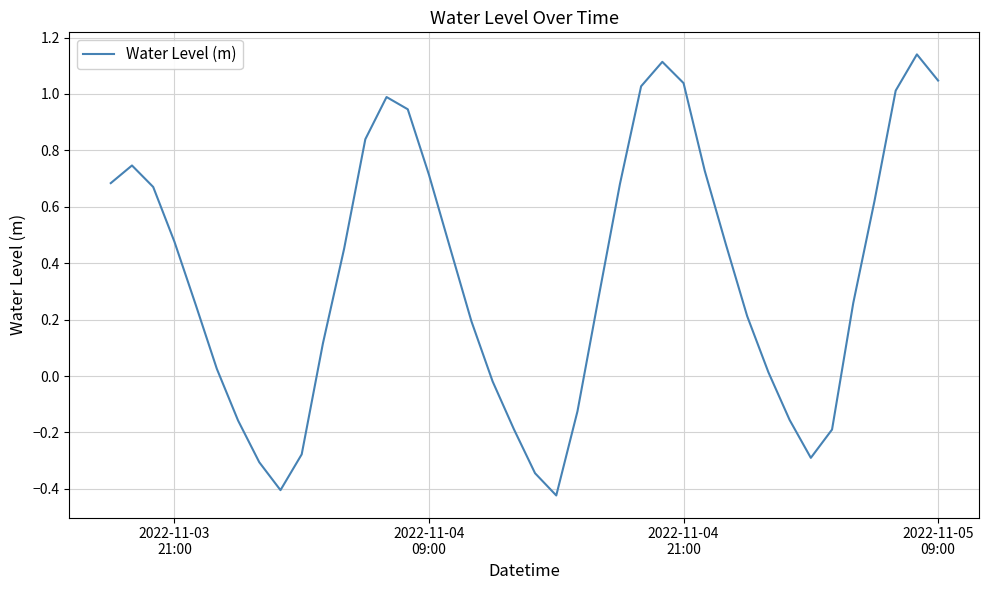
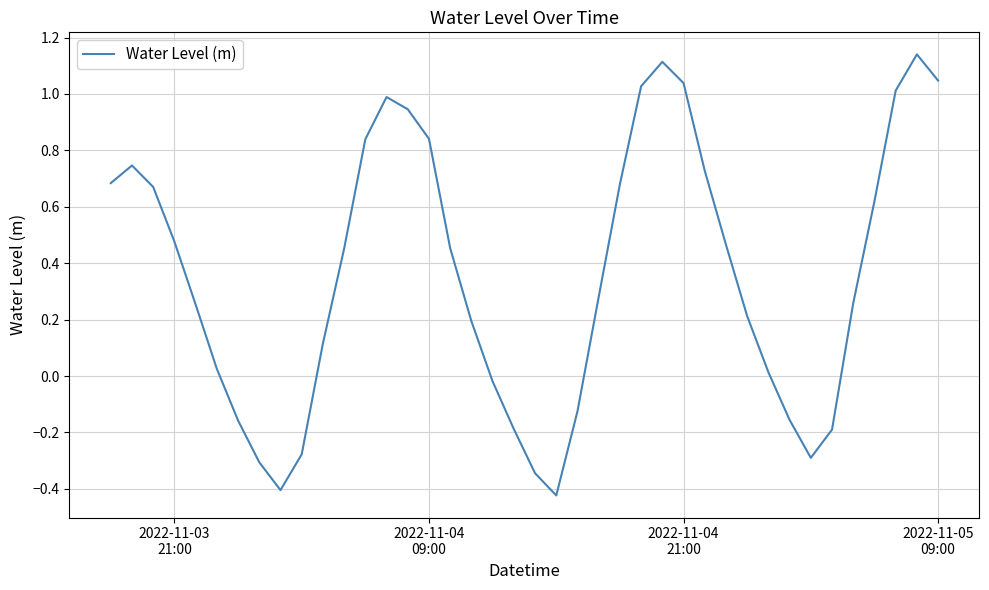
  {
    "2022-11-03 21:00": 0.48,
-   "2022-11-04 09:00": 0.71,
+   "2022-11-04 09:00": 0.84,
    "2022-11-04 21:00": 1.04,
    "2022-11-05 09:00": 1.05
  }
